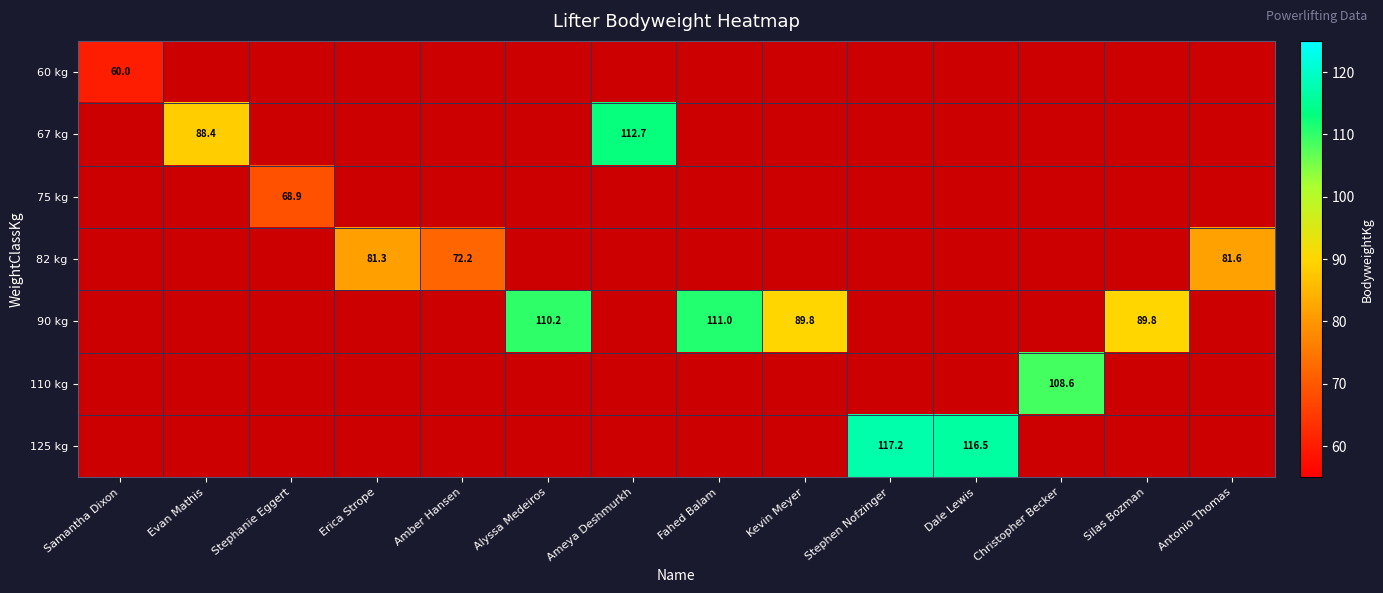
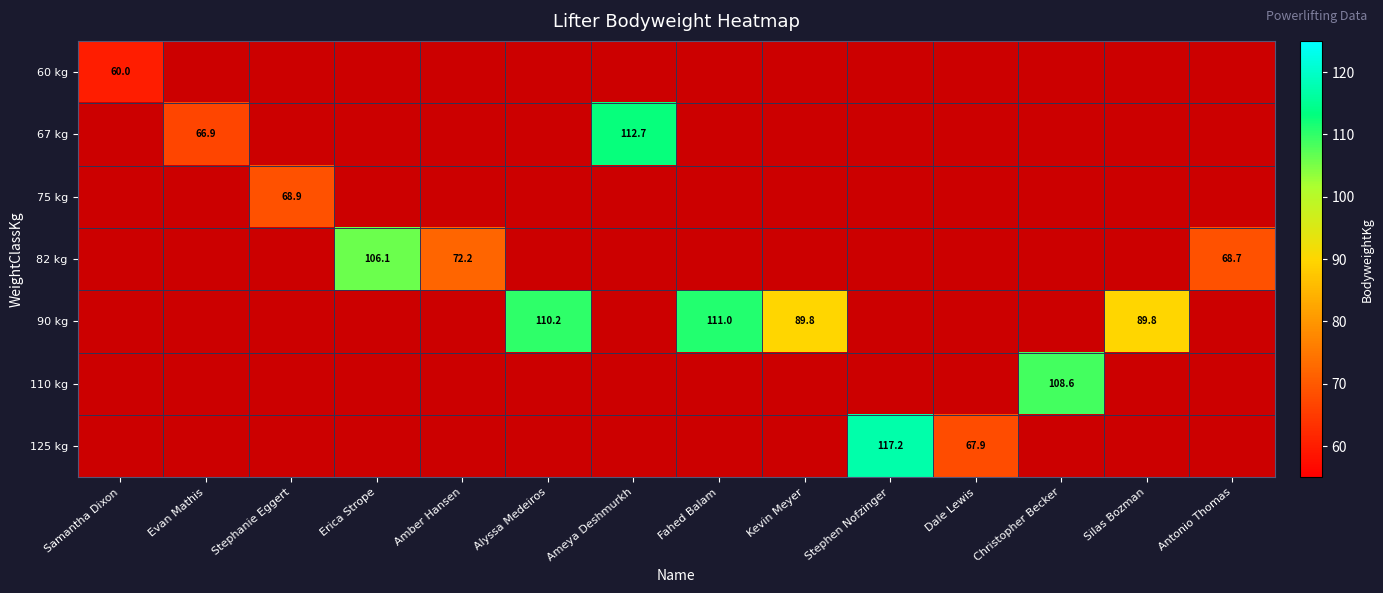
  {
    "60 kg": {
      "Samantha Dixon": 60.0
    },
    "67 kg": {
-     "Evan Mathis": 88.4,
+     "Evan Mathis": 66.9,
      "Ameya Deshmurkh": 112.7
    },
    "75 kg": {
      "Stephanie Eggert": 68.9
    },
    "82 kg": {
-     "Erica Strope": 81.3,
+     "Erica Strope": 106.1,
      "Amber Hansen": 72.2,
-     "Antonio Thomas": 81.6
+     "Antonio Thomas": 68.7
    },
    "90 kg": {
      "Alyssa Medeiros": 110.2,
      "Fahed Balam": 111.0,
      "Kevin Meyer": 89.8,
      "Silas Bozman": 89.8
    },
    "110 kg": {
      "Christopher Becker": 108.6
    },
    "125 kg": {
      "Stephen Nofzinger": 117.2,
-     "Dale Lewis": 116.5
+     "Dale Lewis": 67.9
    }
  }
